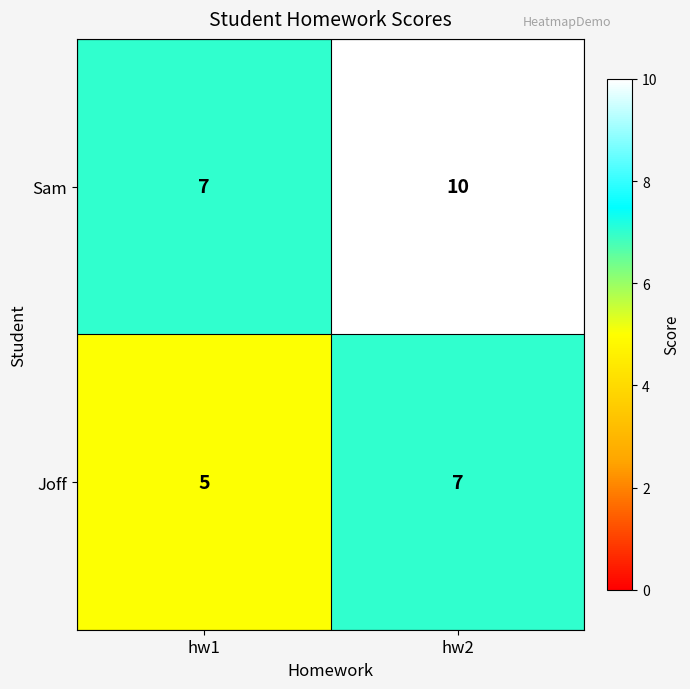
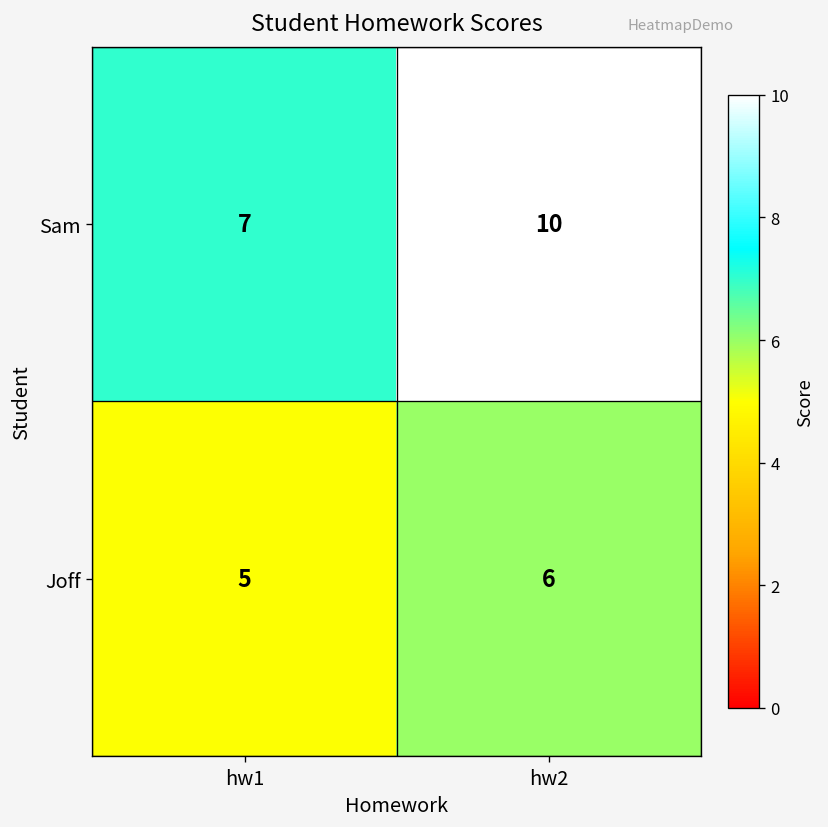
  {
    "Sam": {
      "hw1": 7,
      "hw2": 10
    },
    "Joff": {
      "hw1": 5,
-     "hw2": 7
+     "hw2": 6
    }
  }
